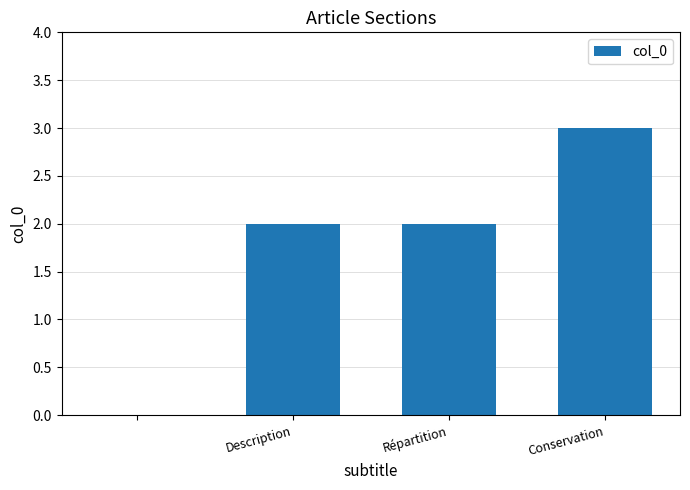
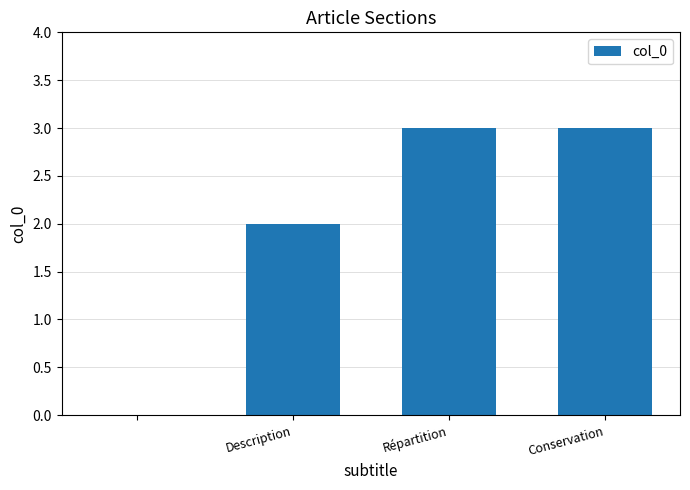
  {
    "Description": 2,
-   "Répartition": 2,
+   "Répartition": 3,
    "Conservation": 3
  }
